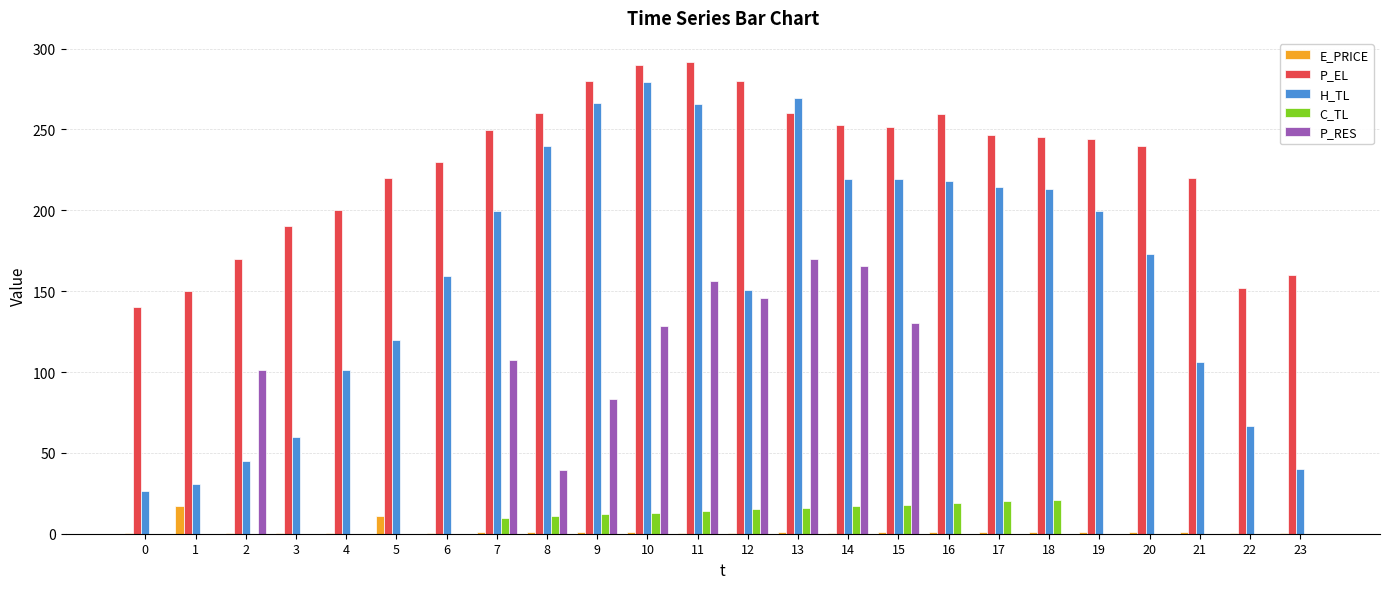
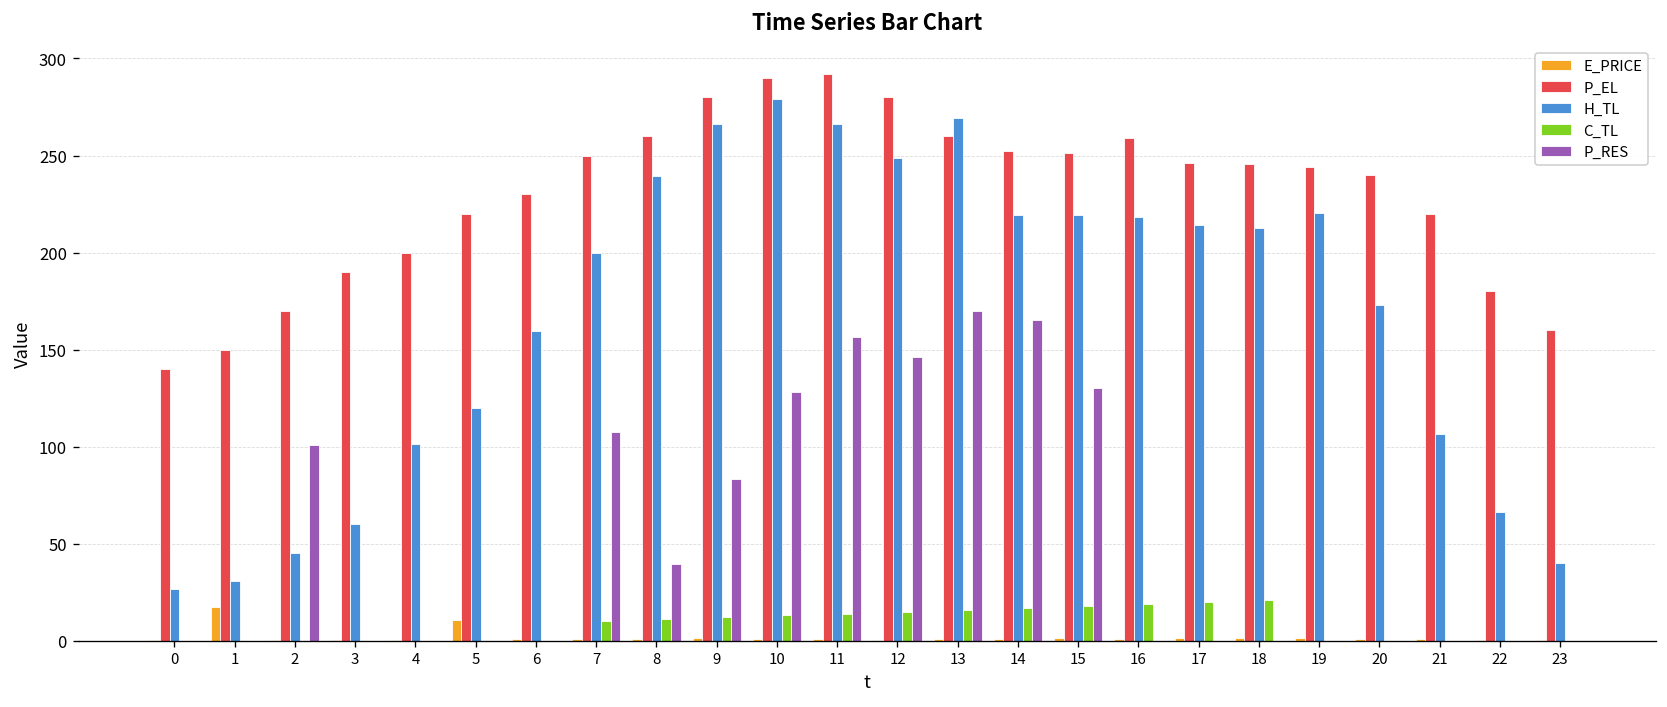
  {
    "E_PRICE": {
      "1": 17,
      "5": 11
    },
    "P_EL": {
      "0": 140,
      "1": 150,
      "2": 170,
      "3": 190,
      "4": 200,
      "5": 220,
      "6": 230,
      "7": 250,
      "8": 260,
      "9": 280,
      "10": 290,
      "11": 292,
      "12": 280,
      "13": 260,
      "14": 252,
      "15": 251,
      "16": 259,
      "17": 246,
      "18": 246,
      "19": 244,
      "20": 240,
      "21": 220,
-     "22": 152,
+     "22": 180,
      "23": 160
    },
    "H_TL": {
      "0": 27,
      "1": 31,
      "2": 45,
      "3": 60,
      "4": 101,
      "5": 120,
      "6": 160,
      "7": 200,
      "8": 239,
      "9": 266,
      "10": 279,
      "11": 266,
-     "12": 150,
+     "12": 249,
      "13": 270,
      "14": 220,
      "15": 219,
      "16": 218,
      "17": 214,
      "18": 213,
-     "19": 200,
+     "19": 220,
      "20": 173,
      "21": 106,
      "22": 66,
      "23": 40
    },
    "C_TL": {
      "0": 0,
      "1": 0,
      "2": 0,
      "3": 0,
      "4": 0,
      "5": 0,
      "6": 0,
      "7": 10,
      "8": 11,
      "9": 12,
      "10": 13,
      "11": 14,
      "12": 15,
      "13": 16,
      "14": 17,
      "15": 18,
      "16": 19,
      "17": 20,
      "18": 21,
      "19": 0,
      "20": 0,
      "21": 0,
      "22": 0,
      "23": 0
    },
    "P_RES": {
      "0": 0,
      "1": 0,
      "2": 101,
      "3": 0,
      "4": 0,
      "5": 0,
      "6": 0,
      "7": 107,
      "8": 39,
      "9": 83,
      "10": 128,
      "11": 157,
      "12": 146,
      "13": 170,
      "14": 165,
      "15": 130,
      "16": 0,
      "17": 0,
      "18": 0,
      "19": 0,
      "20": 0,
      "21": 0,
      "22": 0,
      "23": 0
    }
  }
